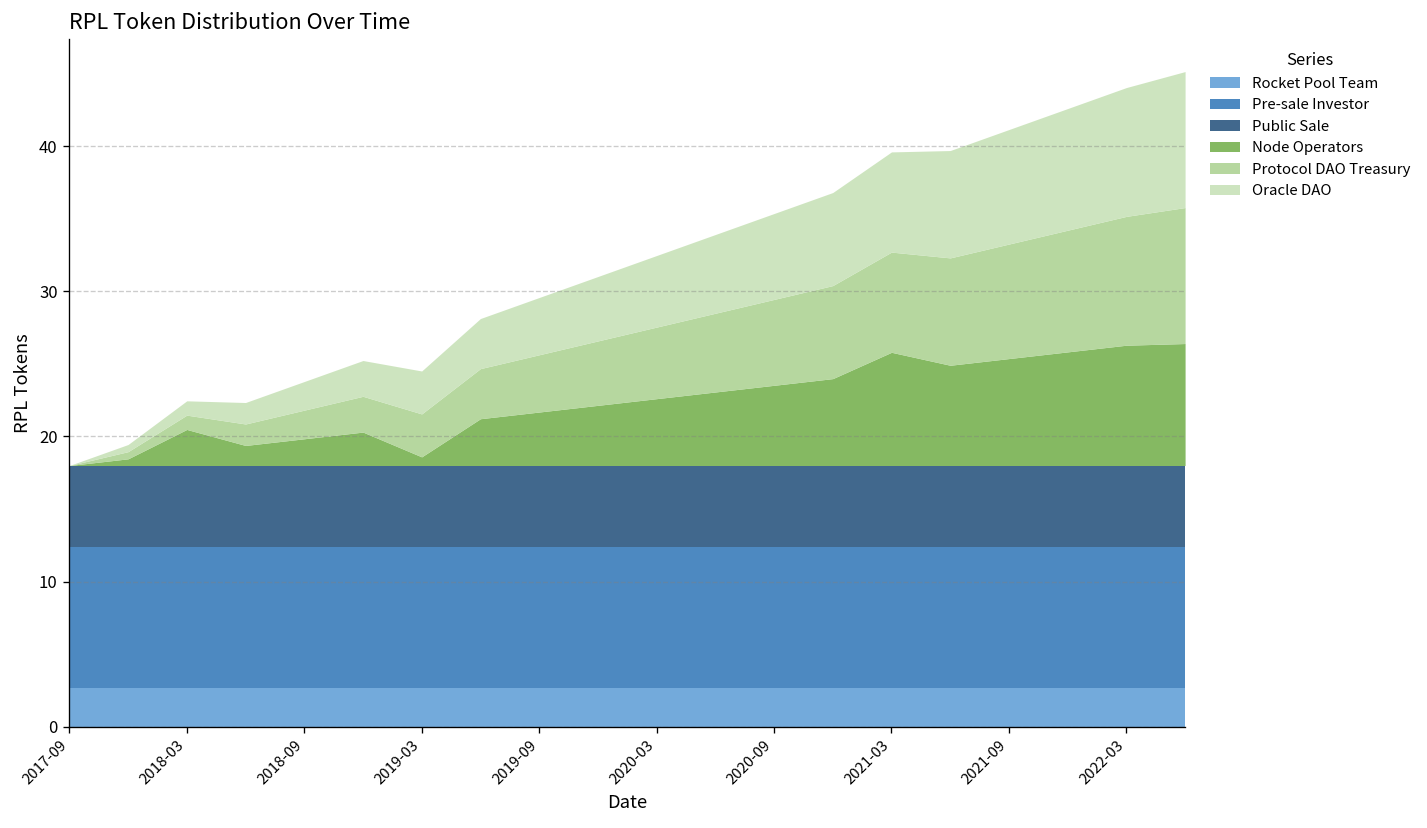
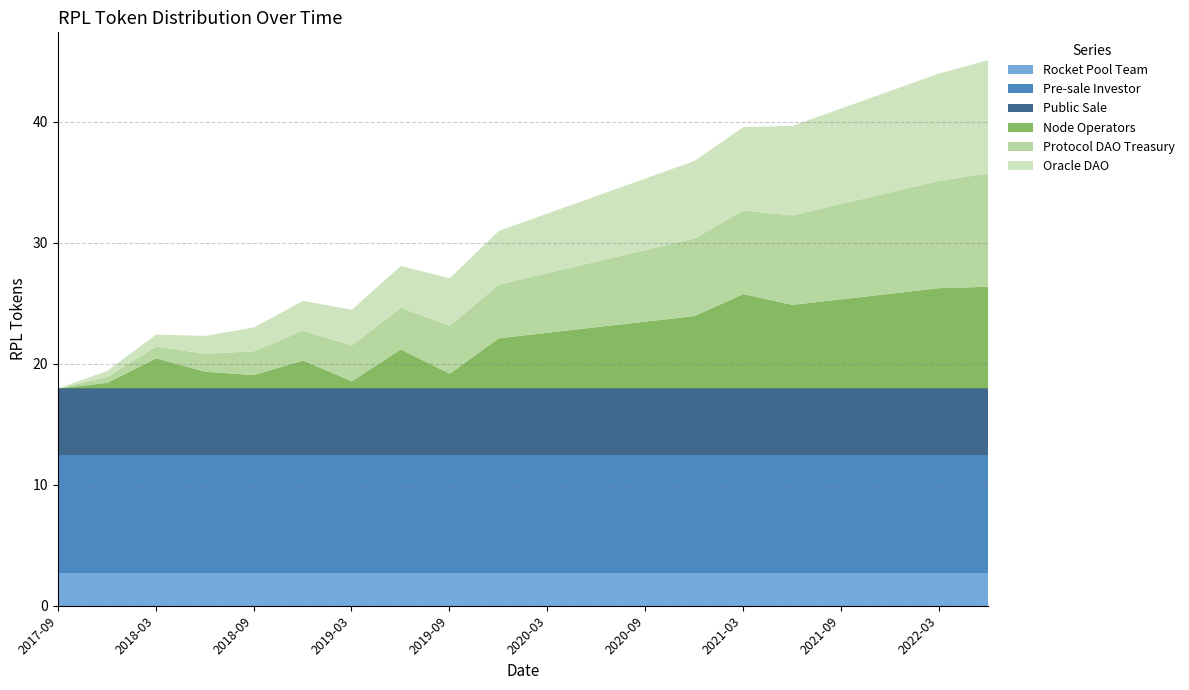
  {
    "Rocket Pool Team": {
      "2017-09": 2.7,
      "2018-03": 2.7,
      "2018-09": 2.7,
      "2019-03": 2.7,
      "2019-09": 2.7,
      "2020-03": 2.7,
      "2020-09": 2.7,
      "2021-03": 2.7,
      "2021-09": 2.7,
      "2022-03": 2.7
    },
    "Pre-sale Investor": {
      "2017-09": 9.7,
      "2018-03": 9.7,
      "2018-09": 9.7,
      "2019-03": 9.7,
      "2019-09": 9.7,
      "2020-03": 9.7,
      "2020-09": 9.7,
      "2021-03": 9.7,
      "2021-09": 9.7,
      "2022-03": 9.7
    },
    "Public Sale": {
      "2018-03": 5.6,
      "2018-09": 5.6,
      "2019-03": 5.6,
      "2019-09": 5.6,
      "2020-03": 5.6,
      "2020-09": 5.6,
      "2021-03": 5.6,
      "2021-09": 5.6,
      "2022-03": 5.6
    },
    "Node Operators": {
      "2018-03": 2.5,
-     "2018-09": 1.8,
+     "2018-09": 1.1,
      "2019-03": 0.6,
-     "2019-09": 3.7,
+     "2019-09": 1.2,
      "2020-03": 4.6,
      "2020-09": 5.5,
      "2021-03": 7.8,
      "2021-09": 7.4,
      "2022-03": 8.3
    }
  }
